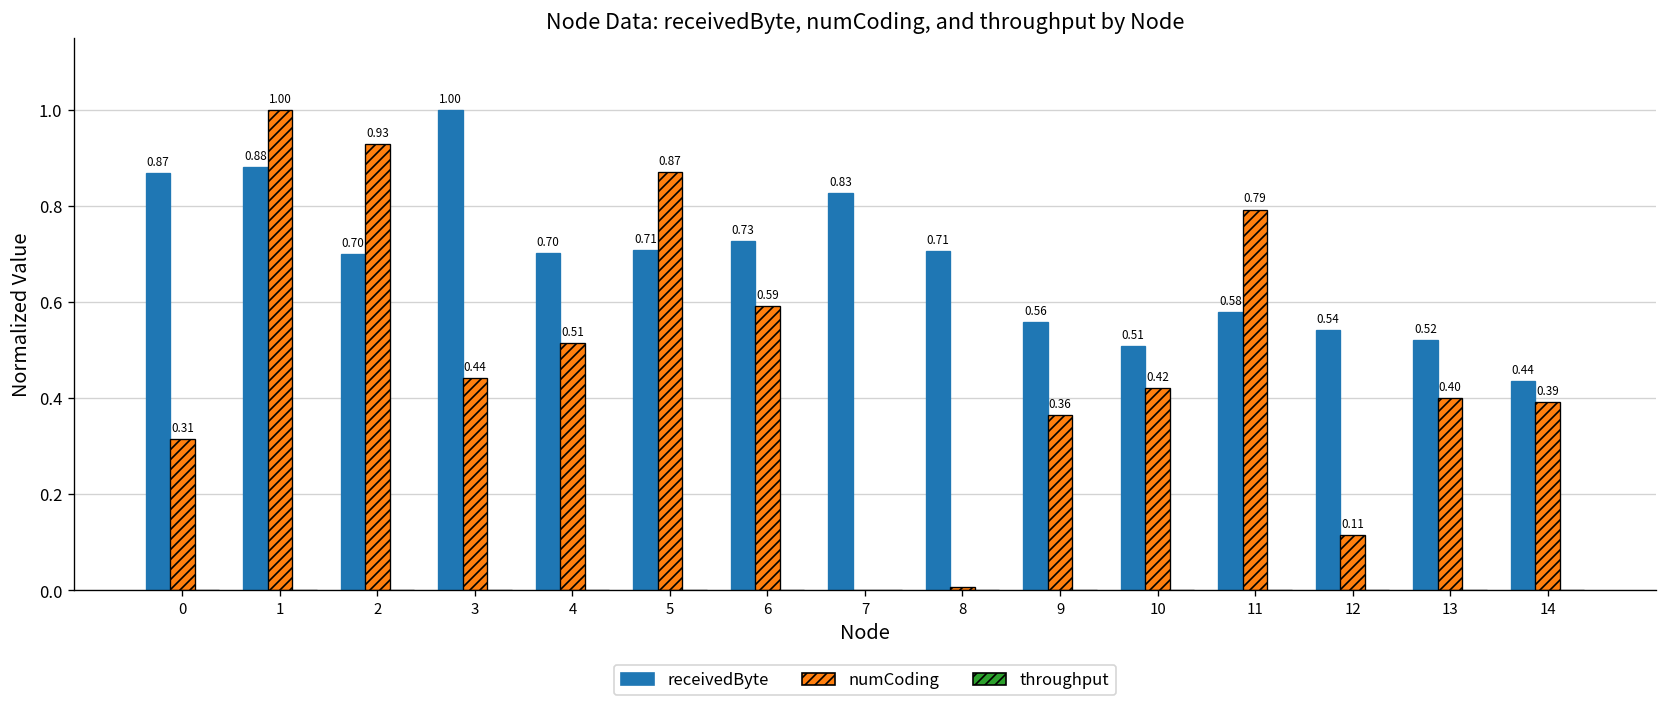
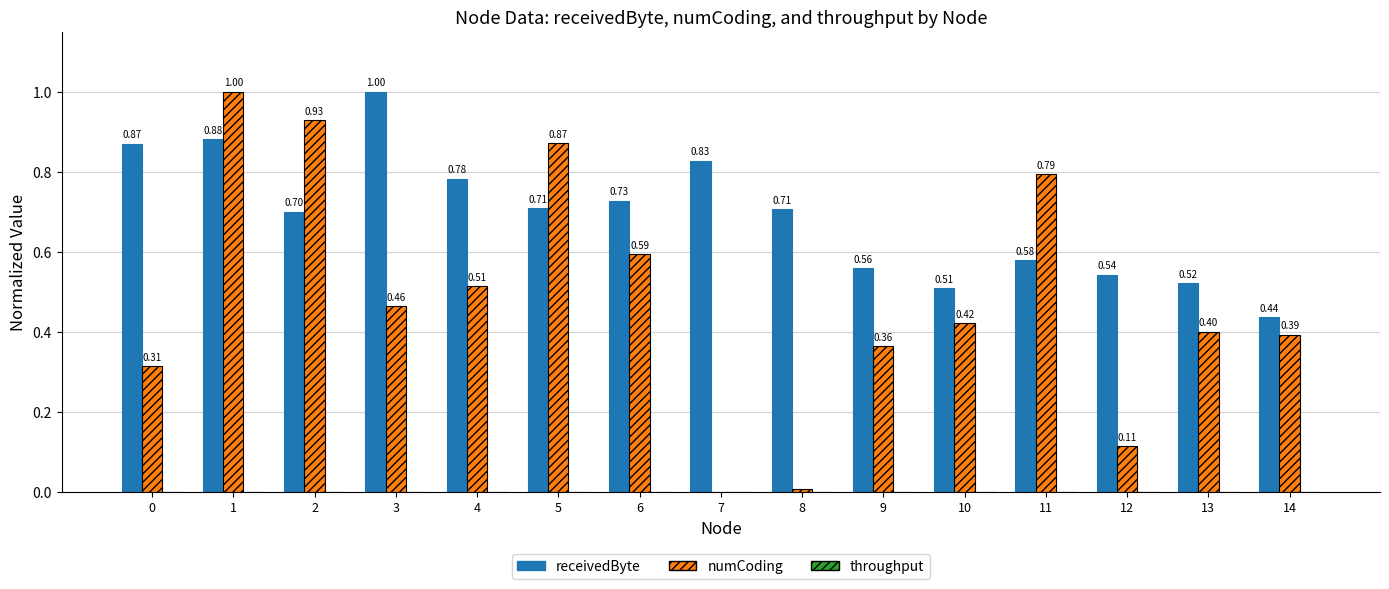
  {
    "receivedByte": {
      "0": 0.87,
      "1": 0.88,
      "2": 0.70,
      "3": 1.00,
-     "4": 0.70,
+     "4": 0.78,
      "5": 0.71,
      "6": 0.73,
      "7": 0.83,
      "8": 0.71,
      "9": 0.56,
      "10": 0.51,
      "11": 0.58,
      "12": 0.54,
      "13": 0.52,
      "14": 0.44
    },
    "numCoding": {
      "0": 0.31,
      "1": 1.00,
      "2": 0.93,
-     "3": 0.44,
+     "3": 0.46,
      "4": 0.51,
      "5": 0.87,
      "6": 0.59,
      "9": 0.36,
      "10": 0.42,
      "11": 0.79,
      "12": 0.11,
      "13": 0.40,
      "14": 0.39
    },
    "throughput": {
      "0": 0.00,
      "1": 0.00,
      "2": 0.00,
      "3": 0.00,
      "4": 0.00,
      "5": 0.00,
      "6": 0.00,
      "7": 0.00,
      "8": 0.00,
      "9": 0.00,
      "10": 0.00,
      "11": 0.00,
      "12": 0.00,
      "13": 0.00,
      "14": 0.00
    }
  }
